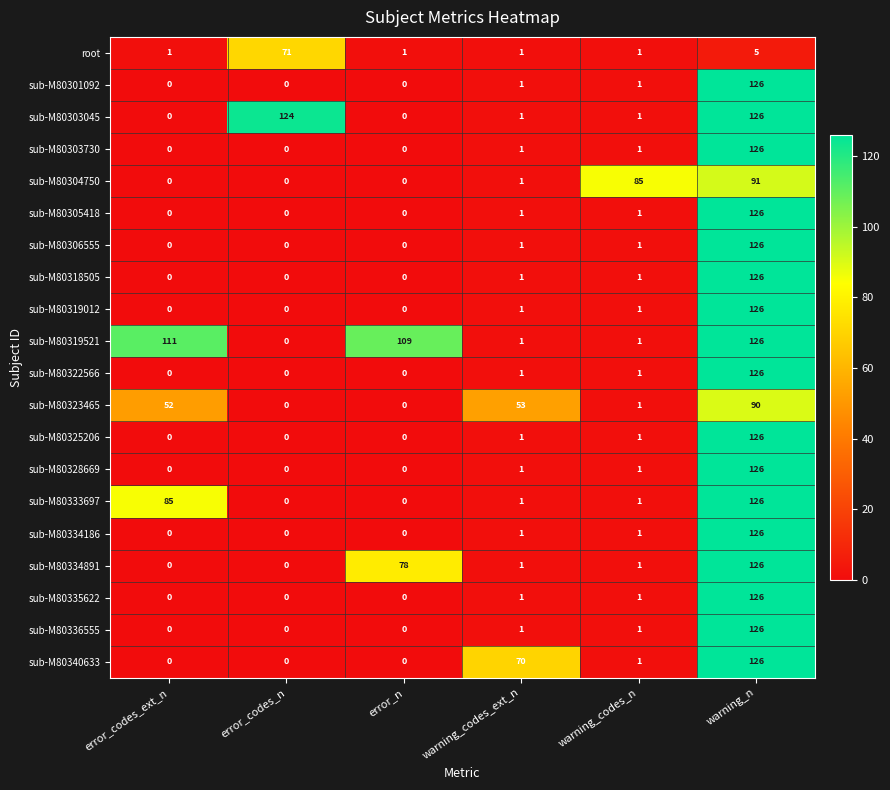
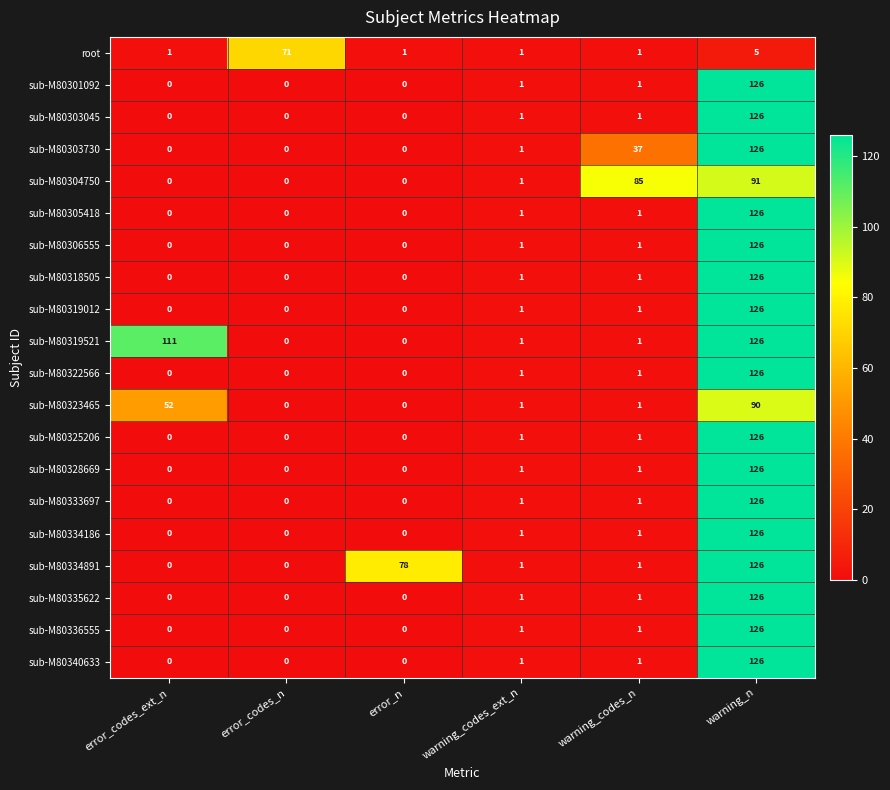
  {
    "root": {
      "error_codes_ext_n": 1,
      "error_codes_n": 71,
      "error_n": 1,
      "warning_codes_ext_n": 1,
      "warning_codes_n": 1,
      "warning_n": 5
    },
    "sub-M80301092": {
      "error_codes_ext_n": 0,
      "error_codes_n": 0,
      "error_n": 0,
      "warning_codes_ext_n": 1,
      "warning_codes_n": 1,
      "warning_n": 126
    },
    "sub-M80303045": {
      "error_codes_ext_n": 0,
-     "error_codes_n": 124,
+     "error_codes_n": 0,
      "error_n": 0,
      "warning_codes_ext_n": 1,
      "warning_codes_n": 1,
      "warning_n": 126
    },
    "sub-M80303730": {
      "error_codes_ext_n": 0,
      "error_codes_n": 0,
      "error_n": 0,
      "warning_codes_ext_n": 1,
-     "warning_codes_n": 1,
+     "warning_codes_n": 37,
      "warning_n": 126
    },
    "sub-M80304750": {
      "error_codes_ext_n": 0,
      "error_codes_n": 0,
      "error_n": 0,
      "warning_codes_ext_n": 1,
      "warning_codes_n": 85,
      "warning_n": 91
    },
    "sub-M80305418": {
      "error_codes_ext_n": 0,
      "error_codes_n": 0,
      "error_n": 0,
      "warning_codes_ext_n": 1,
      "warning_codes_n": 1,
      "warning_n": 126
    },
    "sub-M80306555": {
      "error_codes_ext_n": 0,
      "error_codes_n": 0,
      "error_n": 0,
      "warning_codes_ext_n": 1,
      "warning_codes_n": 1,
      "warning_n": 126
    },
    "sub-M80318505": {
      "error_codes_ext_n": 0,
      "error_codes_n": 0,
      "error_n": 0,
      "warning_codes_ext_n": 1,
      "warning_codes_n": 1,
      "warning_n": 126
    },
    "sub-M80319012": {
      "error_codes_ext_n": 0,
      "error_codes_n": 0,
      "error_n": 0,
      "warning_codes_ext_n": 1,
      "warning_codes_n": 1,
      "warning_n": 126
    },
    "sub-M80319521": {
      "error_codes_ext_n": 111,
      "error_codes_n": 0,
-     "error_n": 109,
+     "error_n": 0,
      "warning_codes_ext_n": 1,
      "warning_codes_n": 1,
      "warning_n": 126
    },
    "sub-M80322566": {
      "error_codes_ext_n": 0,
      "error_codes_n": 0,
      "error_n": 0,
      "warning_codes_ext_n": 1,
      "warning_codes_n": 1,
      "warning_n": 126
    },
    "sub-M80323465": {
      "error_codes_ext_n": 52,
      "error_codes_n": 0,
      "error_n": 0,
-     "warning_codes_ext_n": 53,
+     "warning_codes_ext_n": 1,
      "warning_codes_n": 1,
      "warning_n": 90
    },
    "sub-M80325206": {
      "error_codes_ext_n": 0,
      "error_codes_n": 0,
      "error_n": 0,
      "warning_codes_ext_n": 1,
      "warning_codes_n": 1,
      "warning_n": 126
    },
    "sub-M80328669": {
      "error_codes_ext_n": 0,
      "error_codes_n": 0,
      "error_n": 0,
      "warning_codes_ext_n": 1,
      "warning_codes_n": 1,
      "warning_n": 126
    },
    "sub-M80333697": {
-     "error_codes_ext_n": 85,
+     "error_codes_ext_n": 0,
      "error_codes_n": 0,
      "error_n": 0,
      "warning_codes_ext_n": 1,
      "warning_codes_n": 1,
      "warning_n": 126
    },
    "sub-M80334186": {
      "error_codes_ext_n": 0,
      "error_codes_n": 0,
      "error_n": 0,
      "warning_codes_ext_n": 1,
      "warning_codes_n": 1,
      "warning_n": 126
    },
    "sub-M80334891": {
      "error_codes_ext_n": 0,
      "error_codes_n": 0,
      "error_n": 78,
      "warning_codes_ext_n": 1,
      "warning_codes_n": 1,
      "warning_n": 126
    },
    "sub-M80335622": {
      "error_codes_ext_n": 0,
      "error_codes_n": 0,
      "error_n": 0,
      "warning_codes_ext_n": 1,
      "warning_codes_n": 1,
      "warning_n": 126
    },
    "sub-M80336555": {
      "error_codes_ext_n": 0,
      "error_codes_n": 0,
      "error_n": 0,
      "warning_codes_ext_n": 1,
      "warning_codes_n": 1,
      "warning_n": 126
    },
    "sub-M80340633": {
      "error_codes_ext_n": 0,
      "error_codes_n": 0,
      "error_n": 0,
-     "warning_codes_ext_n": 70,
+     "warning_codes_ext_n": 1,
      "warning_codes_n": 1,
      "warning_n": 126
    }
  }
